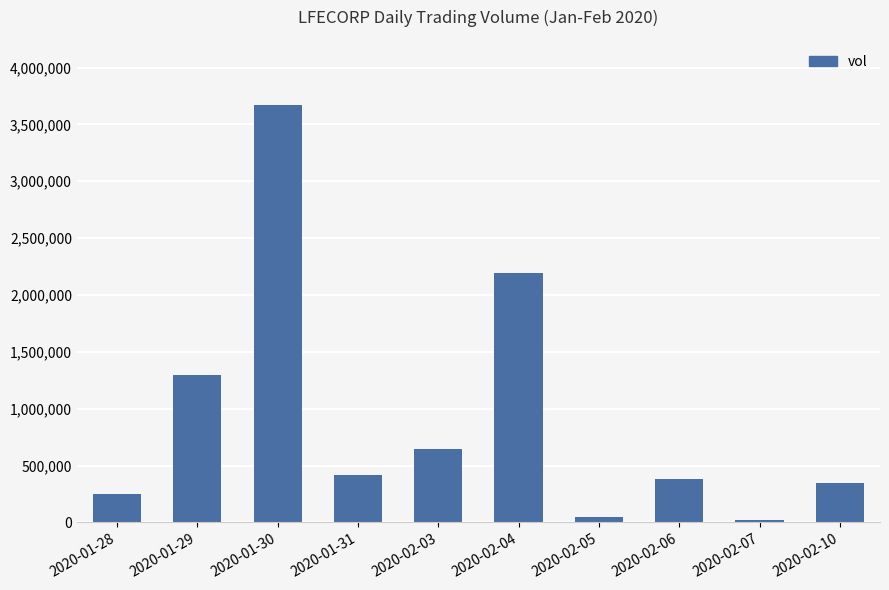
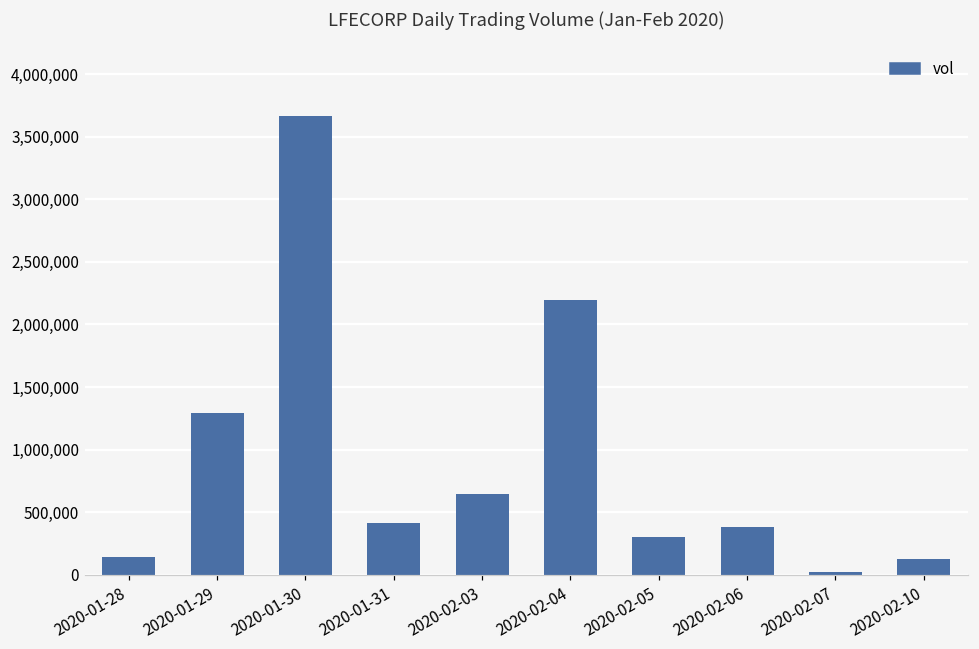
  {
-   "2020-01-28": "250,000",
+   "2020-01-28": "140,000",
    "2020-01-29": "1,290,000",
    "2020-01-30": "3,670,000",
    "2020-01-31": "410,000",
    "2020-02-03": "640,000",
    "2020-02-04": "2,190,000",
-   "2020-02-05": "50,000",
+   "2020-02-05": "300,000",
    "2020-02-06": "380,000",
-   "2020-02-10": "350,000"
+   "2020-02-10": "130,000"
  }
